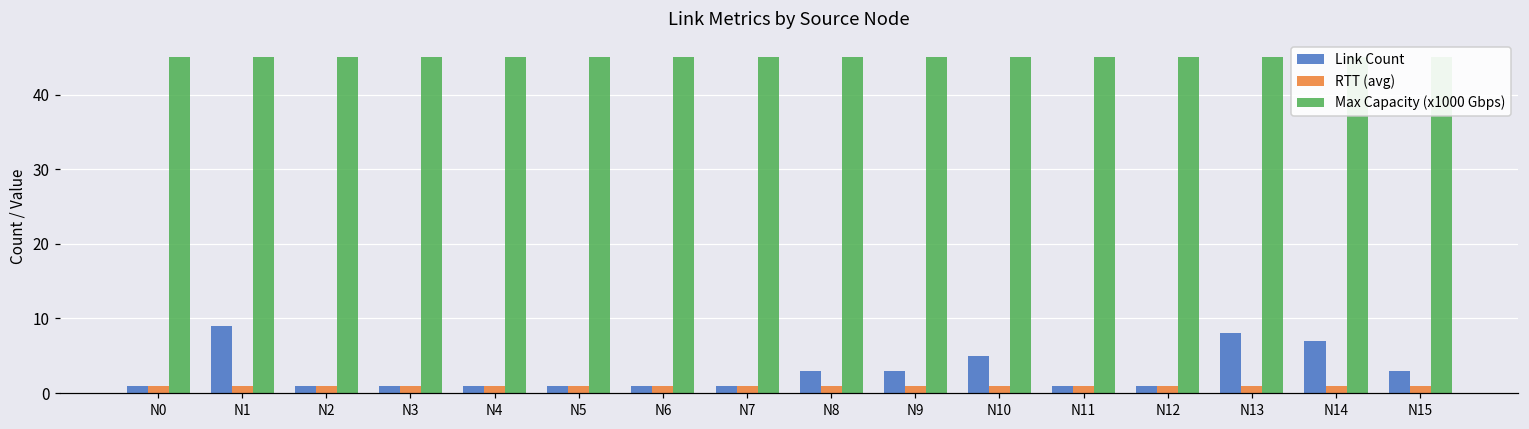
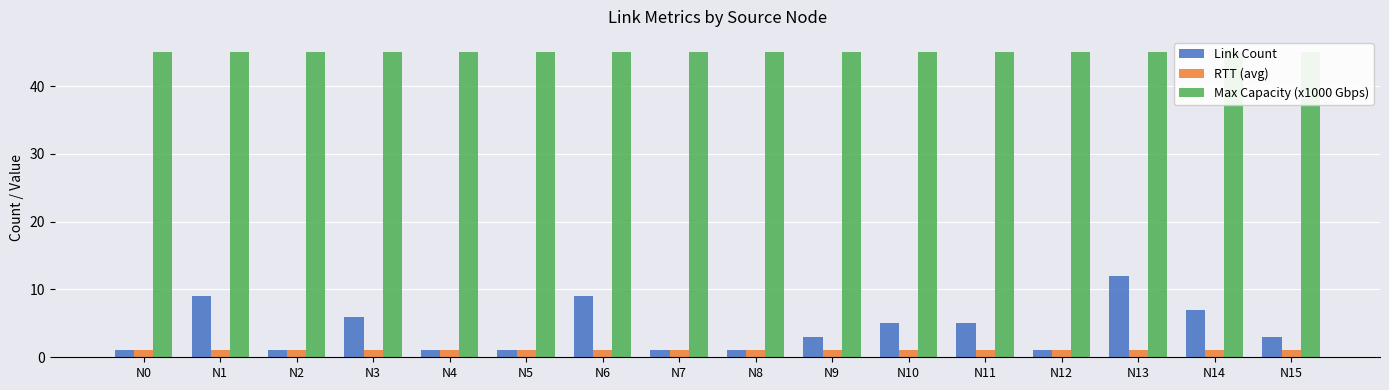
  {
    "Link Count": {
      "N0": 1,
      "N1": 9,
      "N2": 1,
-     "N3": 1,
+     "N3": 6,
      "N4": 1,
      "N5": 1,
-     "N6": 1,
+     "N6": 9,
      "N7": 1,
-     "N8": 3,
+     "N8": 1,
      "N9": 3,
      "N10": 5,
-     "N11": 1,
+     "N11": 5,
      "N12": 1,
-     "N13": 8,
+     "N13": 12,
      "N14": 7,
      "N15": 3
    },
    "RTT (avg)": {
      "N0": 1,
      "N1": 1,
      "N2": 1,
      "N3": 1,
      "N4": 1,
      "N5": 1,
      "N6": 1,
      "N7": 1,
      "N8": 1,
      "N9": 1,
      "N10": 1,
      "N11": 1,
      "N12": 1,
      "N13": 1,
      "N14": 1,
      "N15": 1
    },
    "Max Capacity (x1000 Gbps)": {
      "N0": 45,
      "N1": 45,
      "N2": 45,
      "N3": 45,
      "N4": 45,
      "N5": 45,
      "N6": 45,
      "N7": 45,
      "N8": 45,
      "N9": 45,
      "N10": 45,
      "N11": 45,
      "N12": 45,
      "N13": 45
    }
  }
